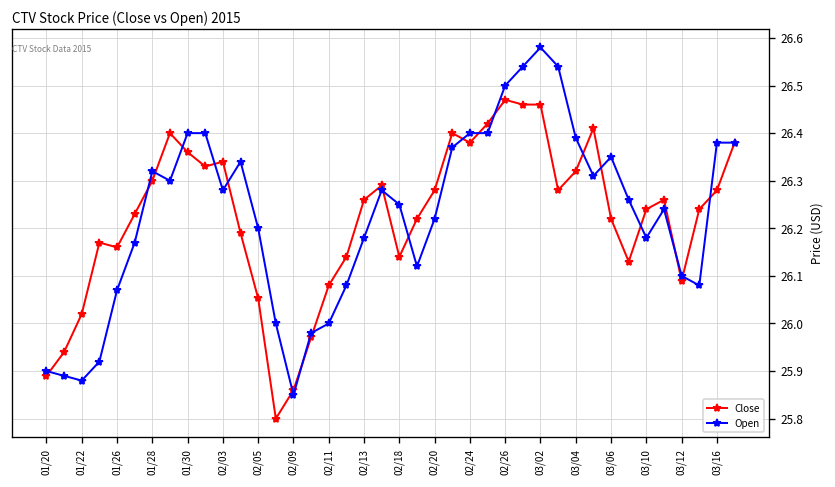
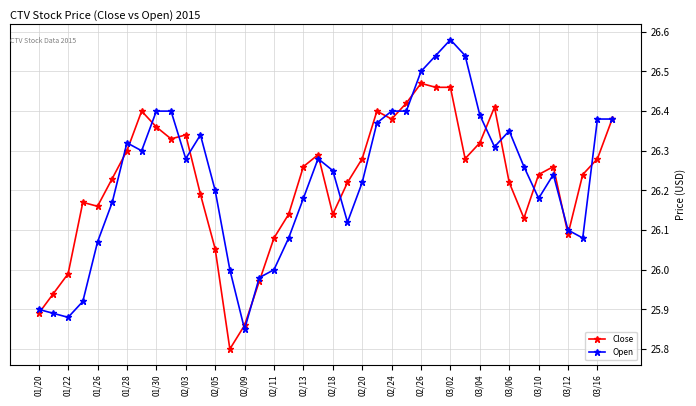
  {
    "Close": {
      "01/20": 25.89,
-     "01/22": 26.02,
+     "01/22": 25.99,
      "01/26": 26.16,
      "01/28": 26.30,
      "01/30": 26.36,
      "02/03": 26.34,
      "02/05": 26.05,
      "02/09": 25.86,
      "02/11": 26.08,
      "02/13": 26.26,
      "02/18": 26.14,
      "02/20": 26.28,
      "02/24": 26.38,
      "02/26": 26.47,
      "03/02": 26.46,
      "03/04": 26.32,
      "03/06": 26.22,
      "03/10": 26.24,
      "03/12": 26.09,
      "03/16": 26.28
    },
    "Open": {
      "01/20": 25.90,
      "01/22": 25.88,
      "01/26": 26.07,
      "01/28": 26.32,
      "01/30": 26.40,
      "02/03": 26.28,
      "02/05": 26.20,
      "02/09": 25.85,
      "02/11": 26.00,
      "02/13": 26.18,
      "02/18": 26.25,
      "02/20": 26.22,
      "02/24": 26.40,
      "02/26": 26.50,
      "03/02": 26.58,
      "03/04": 26.39,
      "03/06": 26.35,
      "03/10": 26.18,
      "03/12": 26.10,
      "03/16": 26.38
    }
  }
